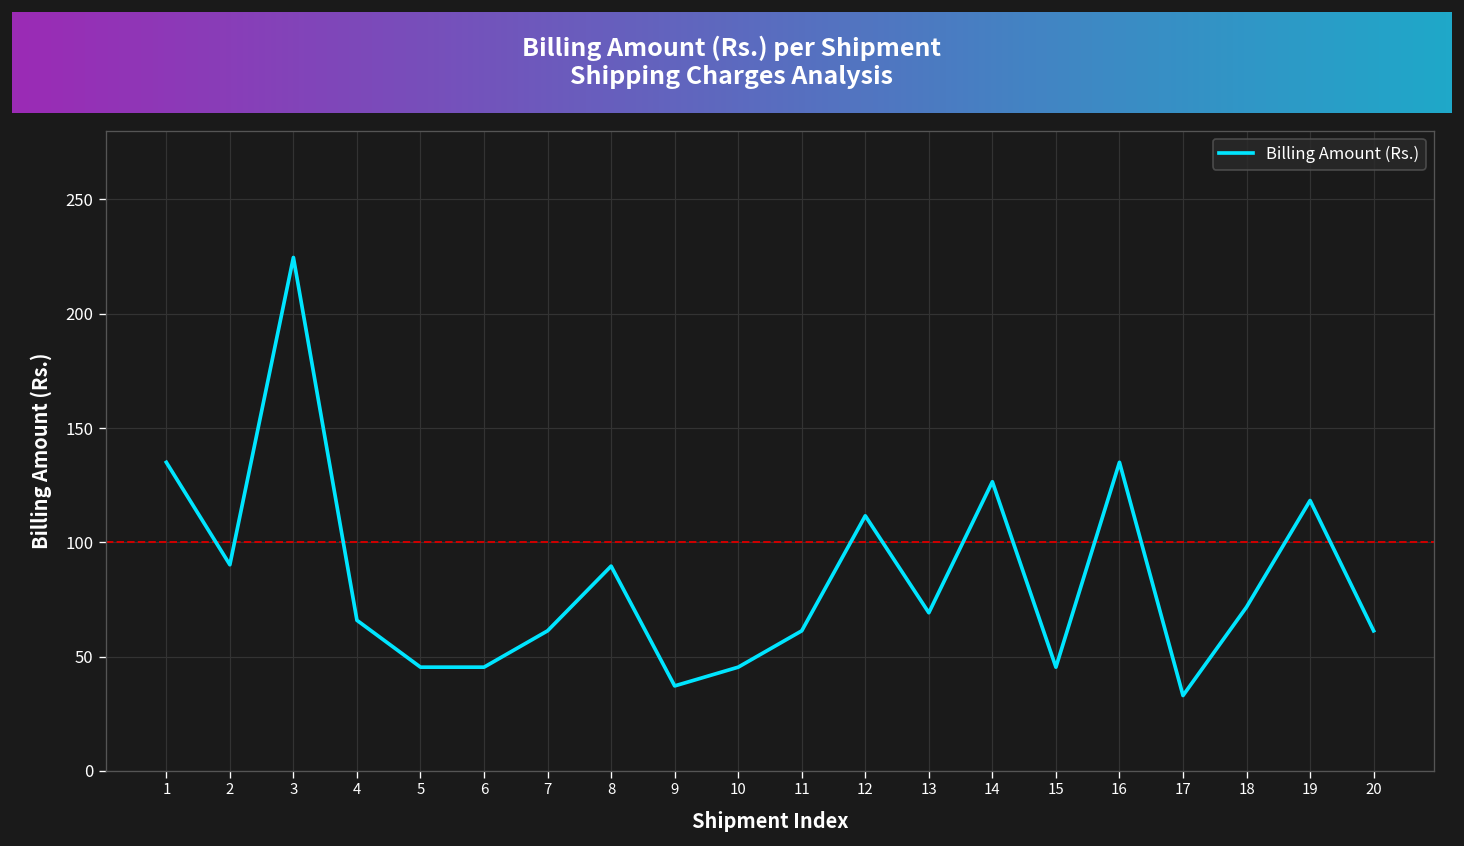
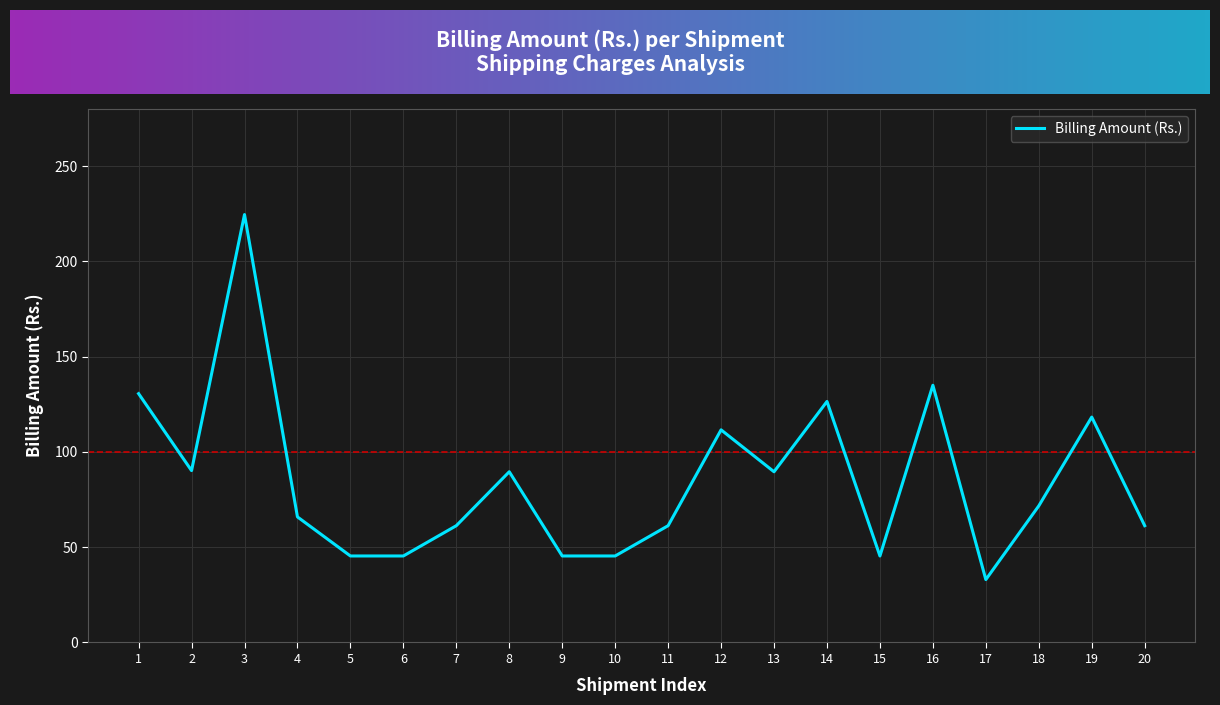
  {
-   "1": 135,
+   "1": 131,
    "2": 90,
    "3": 225,
    "4": 66,
    "5": 45,
    "6": 45,
    "7": 61,
    "8": 90,
-   "9": 37,
+   "9": 45,
    "10": 45,
    "11": 61,
    "12": 112,
-   "13": 69,
+   "13": 90,
    "14": 127,
    "15": 45,
    "16": 135,
    "17": 33,
    "18": 72,
    "19": 118,
    "20": 61
  }
